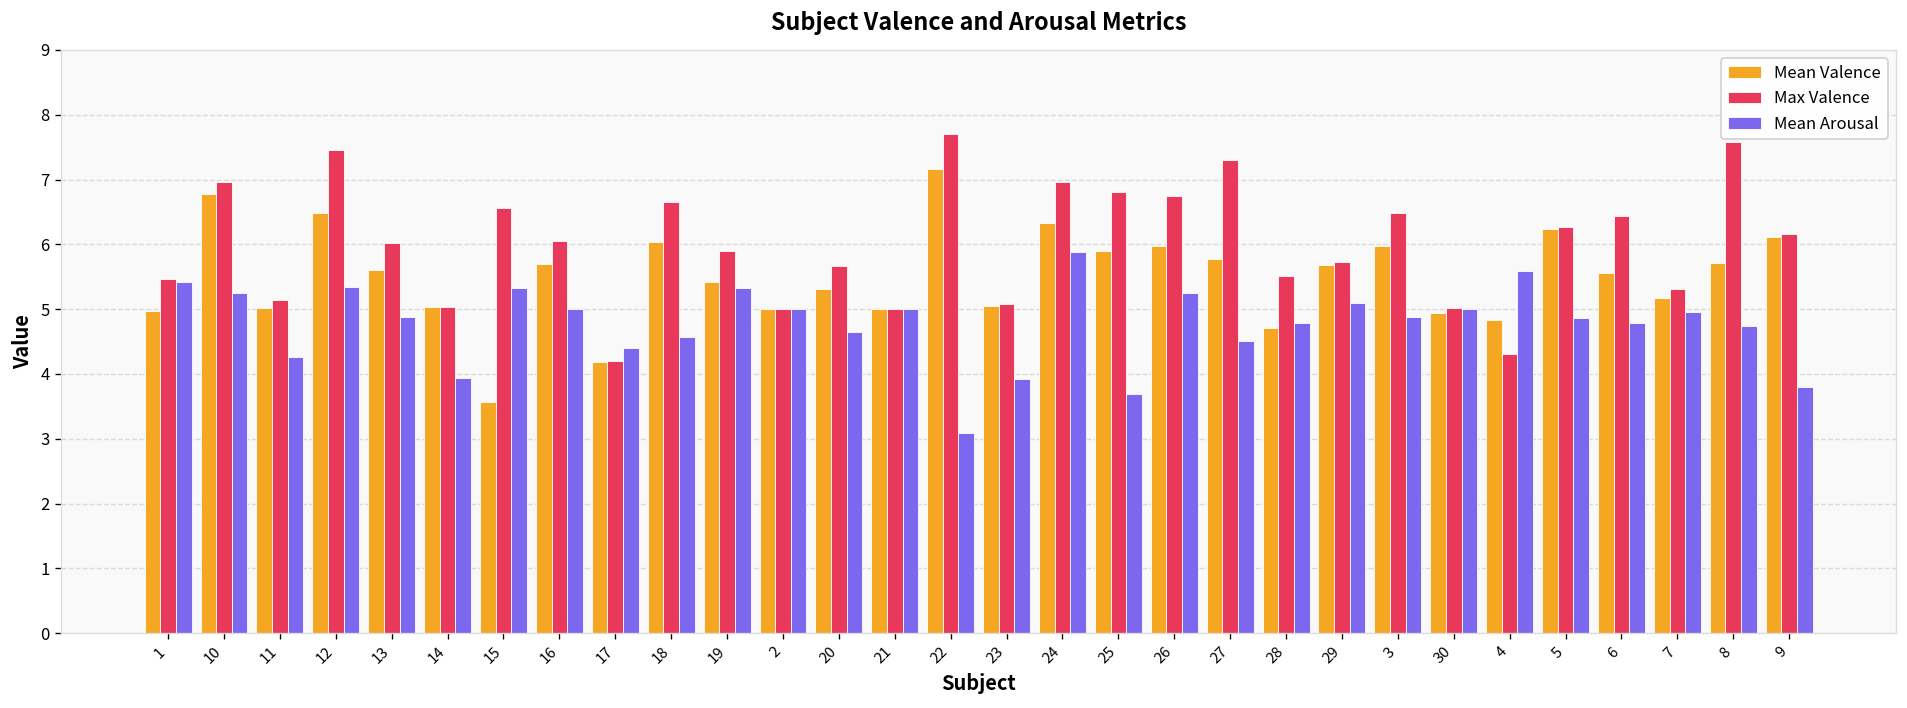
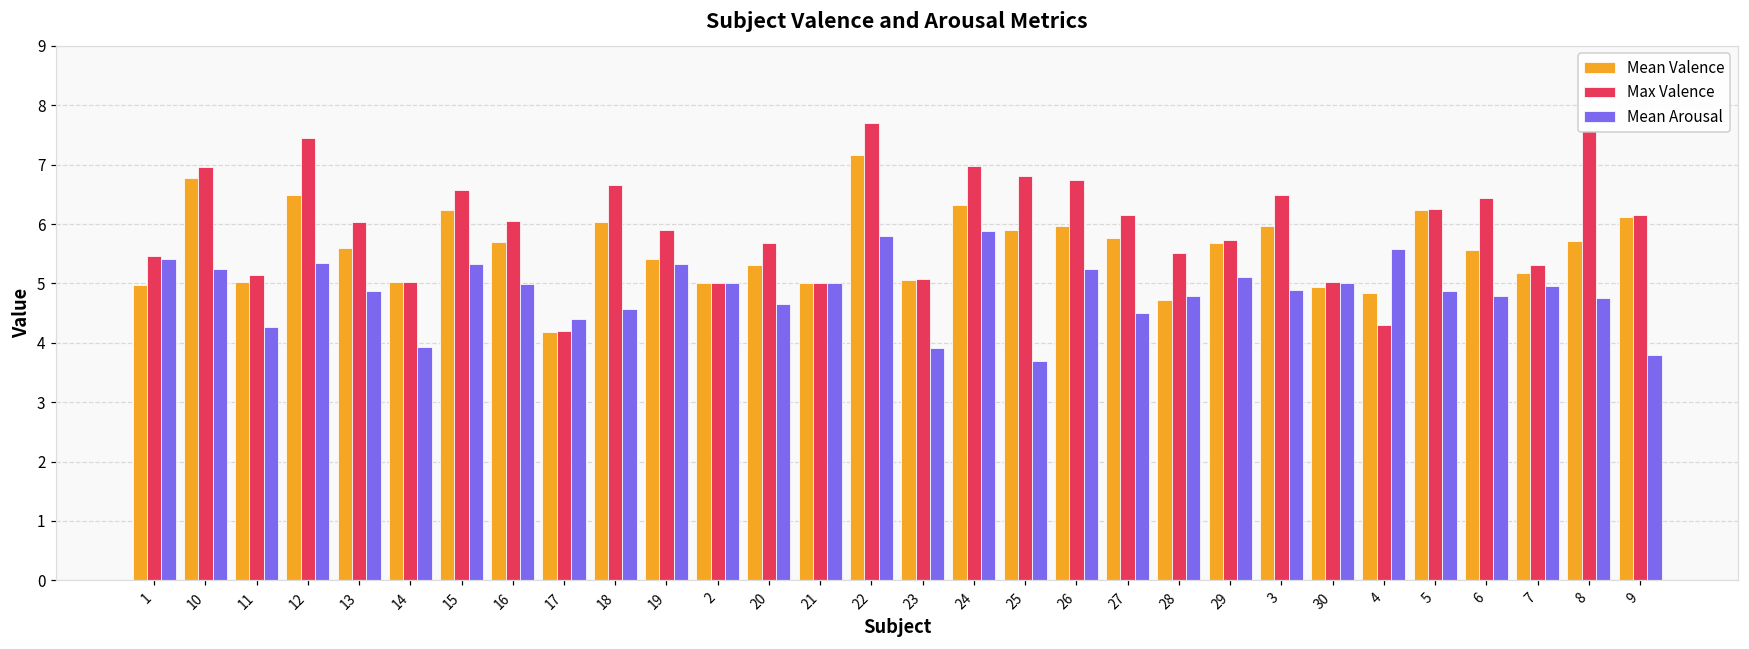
  {
    "Mean Valence": {
      "1": 5.0,
      "10": 6.8,
      "11": 5.0,
      "12": 6.5,
      "13": 5.6,
      "14": 5.0,
-     "15": 3.6,
+     "15": 6.2,
      "16": 5.7,
      "17": 4.2,
      "18": 6.0,
      "19": 5.4,
      "2": 5.0,
      "20": 5.3,
      "21": 5.0,
      "22": 7.2,
      "23": 5.1,
      "24": 6.3,
      "25": 5.9,
      "26": 6.0,
      "27": 5.8,
      "28": 4.7,
      "29": 5.7,
      "3": 6.0,
      "30": 4.9,
      "4": 4.8,
      "5": 6.2,
      "6": 5.6,
      "7": 5.2,
      "8": 5.7,
      "9": 6.1
    },
    "Max Valence": {
      "1": 5.5,
      "10": 7.0,
      "11": 5.1,
      "12": 7.4,
      "13": 6.0,
      "14": 5.0,
      "15": 6.6,
      "16": 6.1,
      "17": 4.2,
      "18": 6.7,
      "19": 5.9,
      "2": 5.0,
      "20": 5.7,
      "21": 5.0,
      "22": 7.7,
      "23": 5.1,
      "24": 7.0,
      "25": 6.8,
      "26": 6.7,
-     "27": 7.3,
+     "27": 6.2,
      "28": 5.5,
      "29": 5.7,
      "3": 6.5,
      "30": 5.0,
      "4": 4.3,
      "5": 6.3,
      "6": 6.4,
      "7": 5.3,
      "8": 7.6,
      "9": 6.2
    },
    "Mean Arousal": {
      "1": 5.4,
      "10": 5.2,
      "11": 4.3,
      "12": 5.4,
      "13": 4.9,
      "14": 3.9,
      "15": 5.3,
      "16": 5.0,
      "17": 4.4,
      "18": 4.6,
      "19": 5.3,
      "2": 5.0,
      "20": 4.7,
      "21": 5.0,
-     "22": 3.1,
+     "22": 5.8,
      "23": 3.9,
      "24": 5.9,
      "25": 3.7,
      "26": 5.2,
      "27": 4.5,
      "28": 4.8,
      "29": 5.1,
      "3": 4.9,
      "30": 5.0,
      "4": 5.6,
      "5": 4.9,
      "6": 4.8,
      "7": 5.0,
      "8": 4.7,
      "9": 3.8
    }
  }
